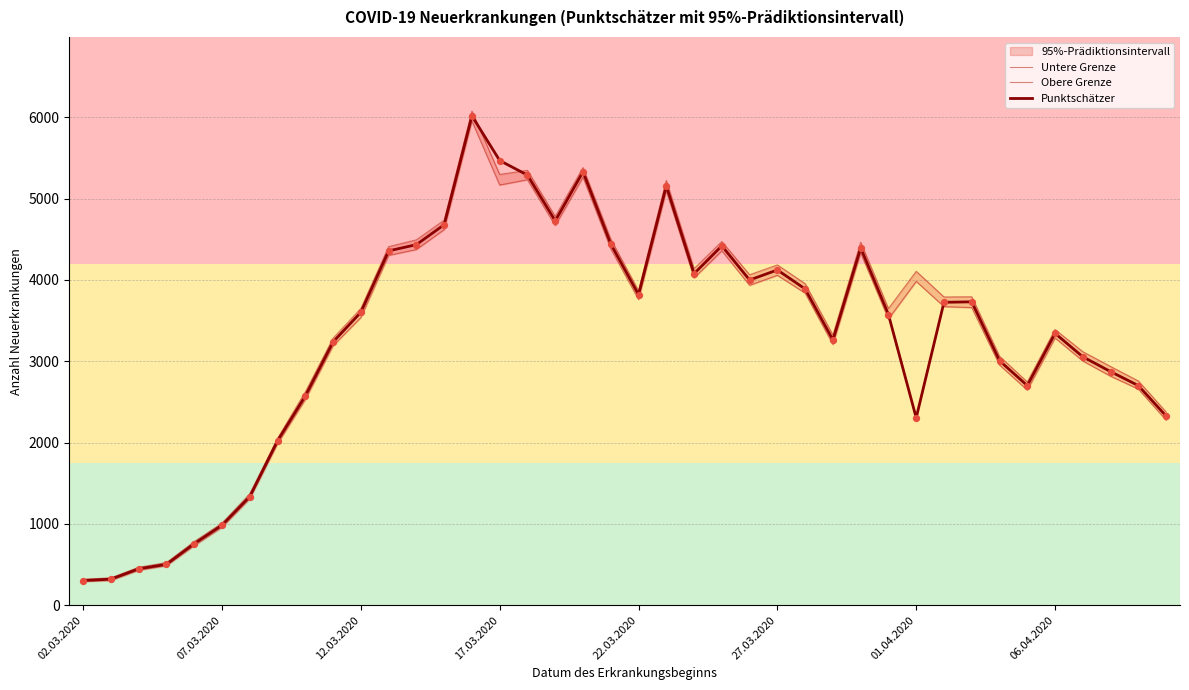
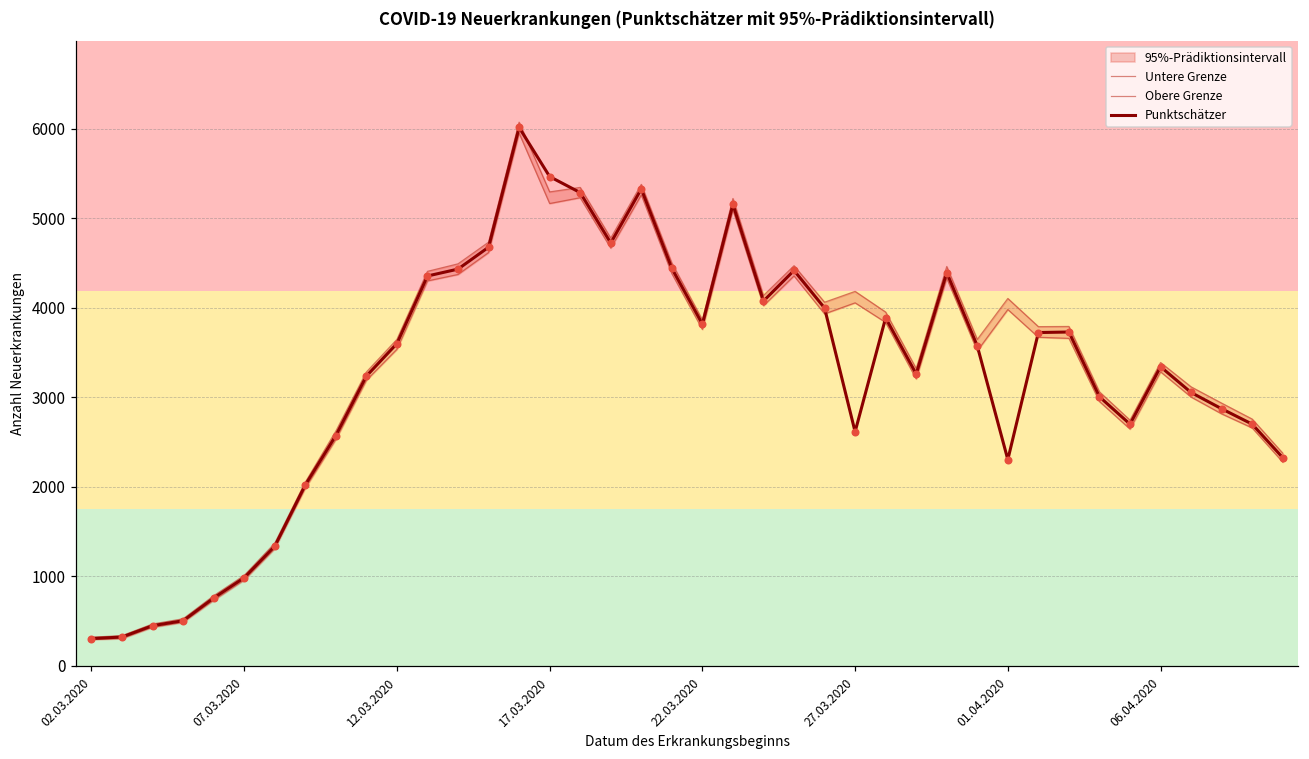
  {
    "Punktschätzer": {
      "12.03.2020": 3600,
      "17.03.2020": 5500,
      "22.03.2020": 3800,
-     "27.03.2020": 4100,
+     "27.03.2020": 2600,
      "01.04.2020": 2300,
      "06.04.2020": 3300
    }
  }
